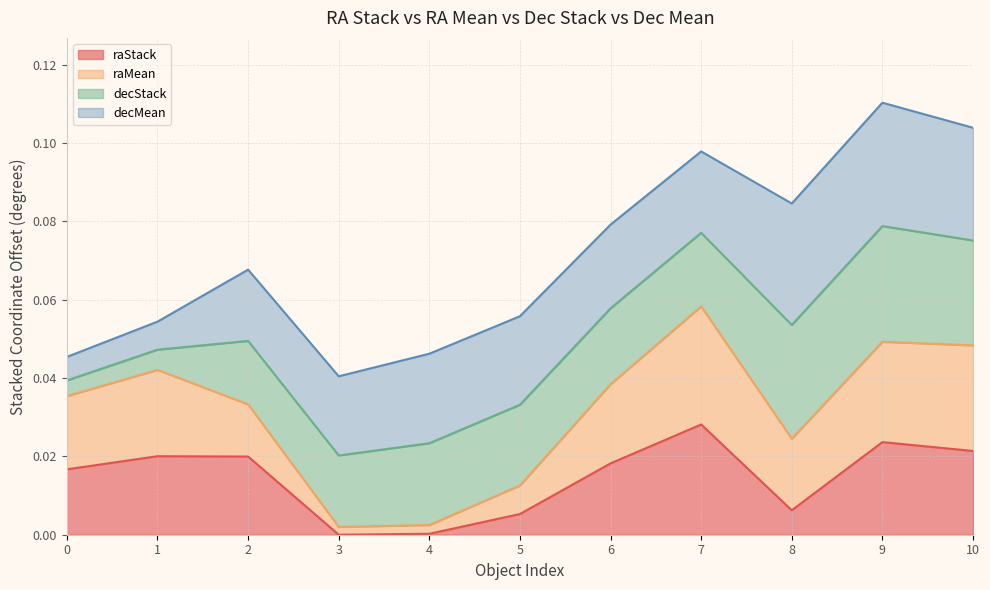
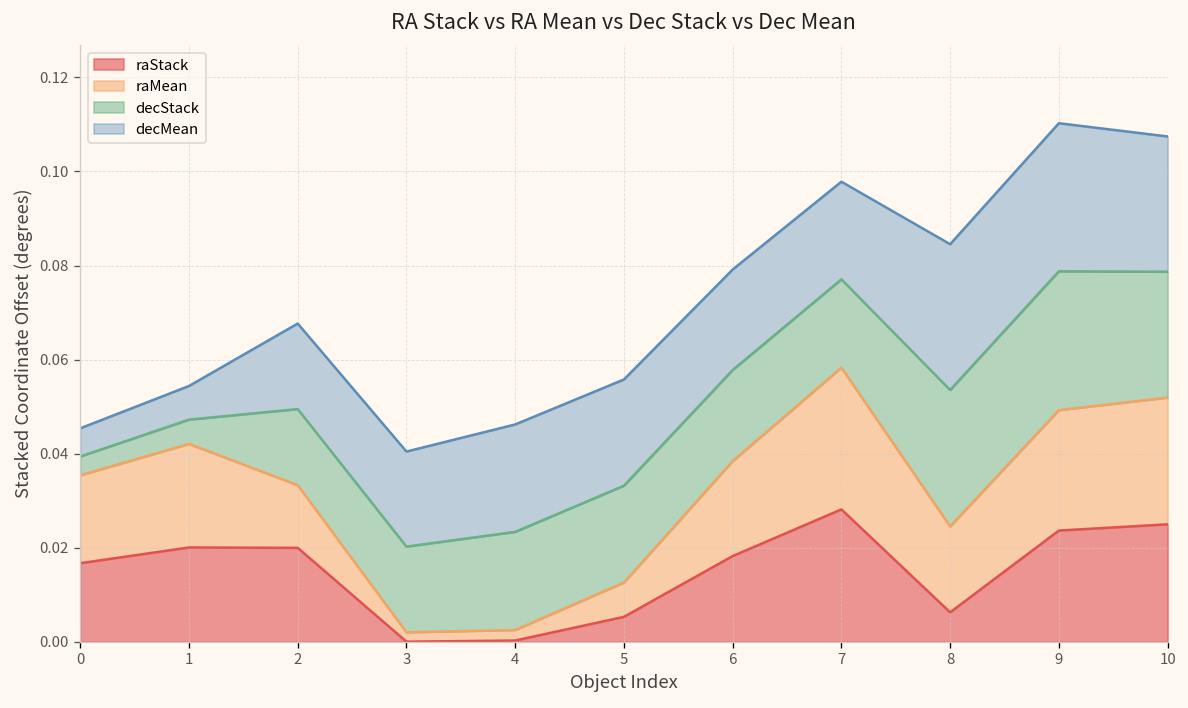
  {
    "raStack": {
      "0": 0.017,
      "1": 0.020,
      "2": 0.020,
      "3": 0.000,
      "4": 0.000,
      "5": 0.005,
      "6": 0.018,
      "7": 0.028,
      "8": 0.006,
      "9": 0.024,
-     "10": 0.021
+     "10": 0.025
    },
    "raMean": {
      "0": 0.019,
      "1": 0.022,
      "2": 0.013,
      "3": 0.002,
      "4": 0.002,
      "5": 0.007,
      "6": 0.020,
      "7": 0.030,
      "8": 0.018,
      "9": 0.026,
      "10": 0.027
    }
  }
